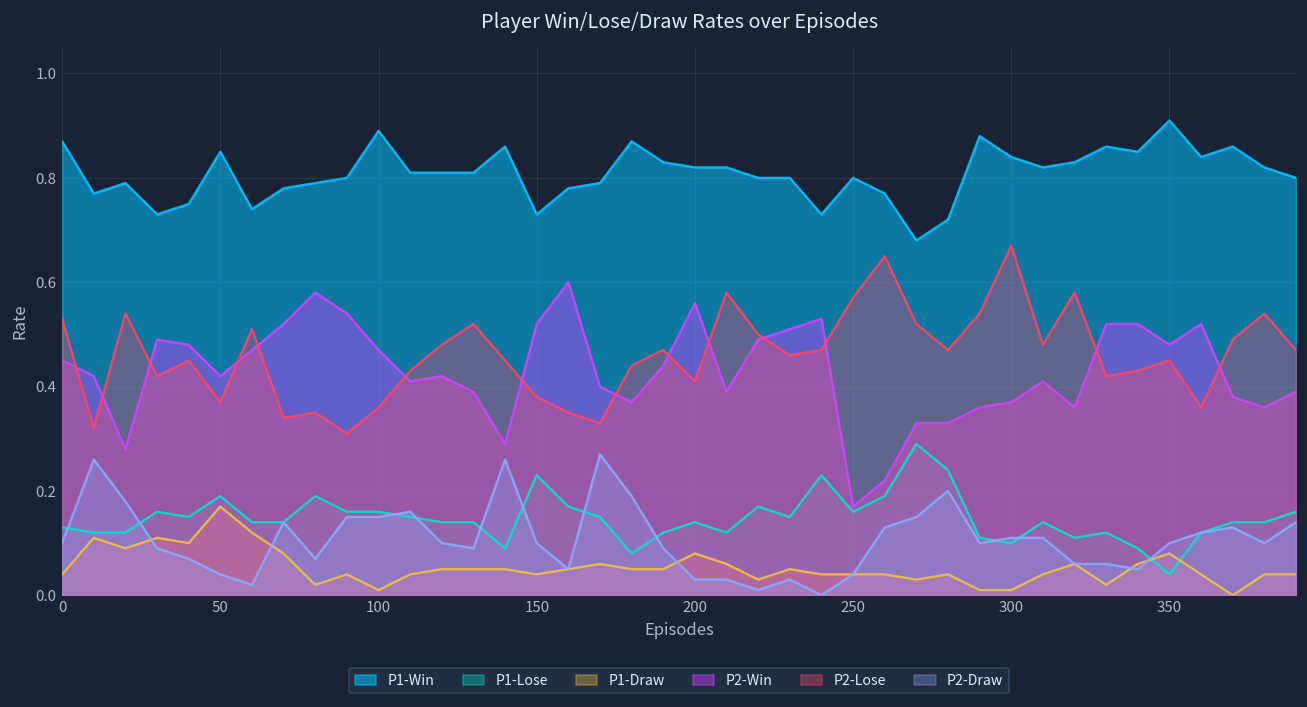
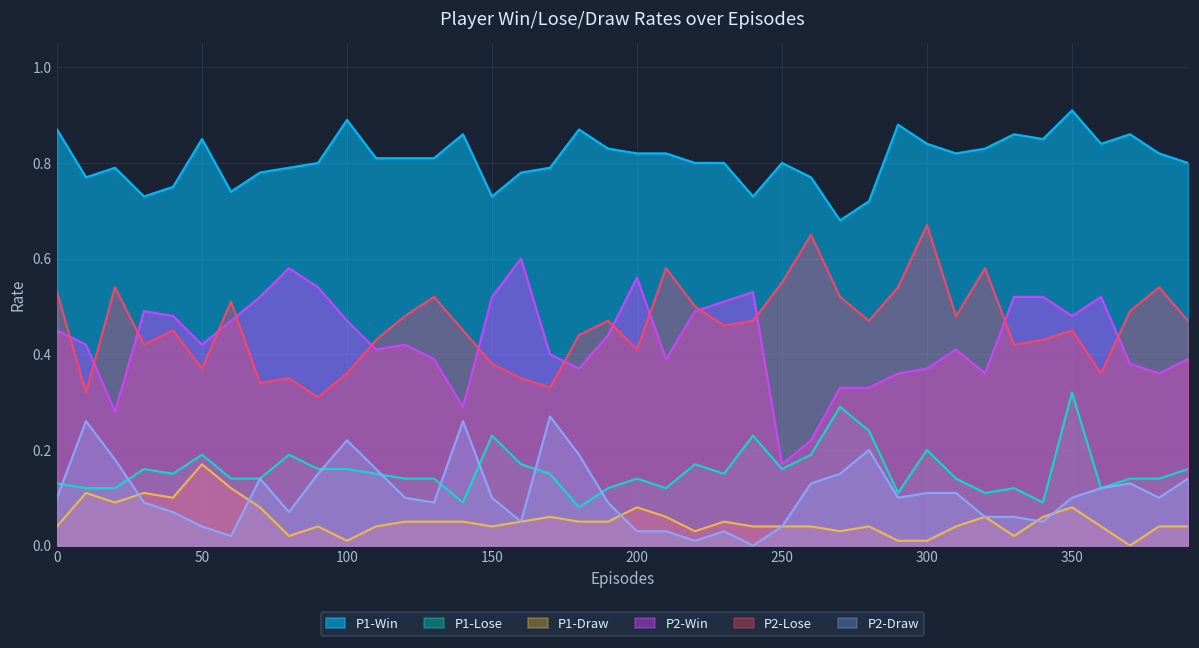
  {
    "P1-Win": {
      "0": 0.87,
      "50": 0.85,
      "100": 0.89,
      "150": 0.73,
      "200": 0.82,
      "250": 0.80,
      "300": 0.84,
      "350": 0.91
    },
    "P1-Lose": {
      "0": 0.13,
      "50": 0.19,
      "100": 0.16,
      "150": 0.23,
      "200": 0.14,
      "250": 0.16,
-     "300": 0.1,
-     "350": 0.04
+     "300": 0.2,
+     "350": 0.32
    },
    "P1-Draw": {
      "0": 0.04,
      "50": 0.17,
      "100": 0.01,
      "150": 0.04,
      "200": 0.08,
      "300": 0.01,
      "350": 0.08
    },
    "P2-Win": {
      "0": 0.45,
      "50": 0.42,
      "100": 0.47,
      "150": 0.52,
      "200": 0.56,
      "250": 0.17,
      "300": 0.37,
      "350": 0.48
    },
    "P2-Lose": {
      "0": 0.53,
      "50": 0.37,
      "100": 0.36,
      "150": 0.38,
      "200": 0.41,
-     "250": 0.57,
+     "250": 0.55,
      "300": 0.67,
      "350": 0.45
    },
    "P2-Draw": {
      "0": 0.10,
      "50": 0.04,
-     "100": 0.15,
+     "100": 0.22,
      "150": 0.10,
      "200": 0.03,
      "300": 0.11,
      "350": 0.10
    }
  }
